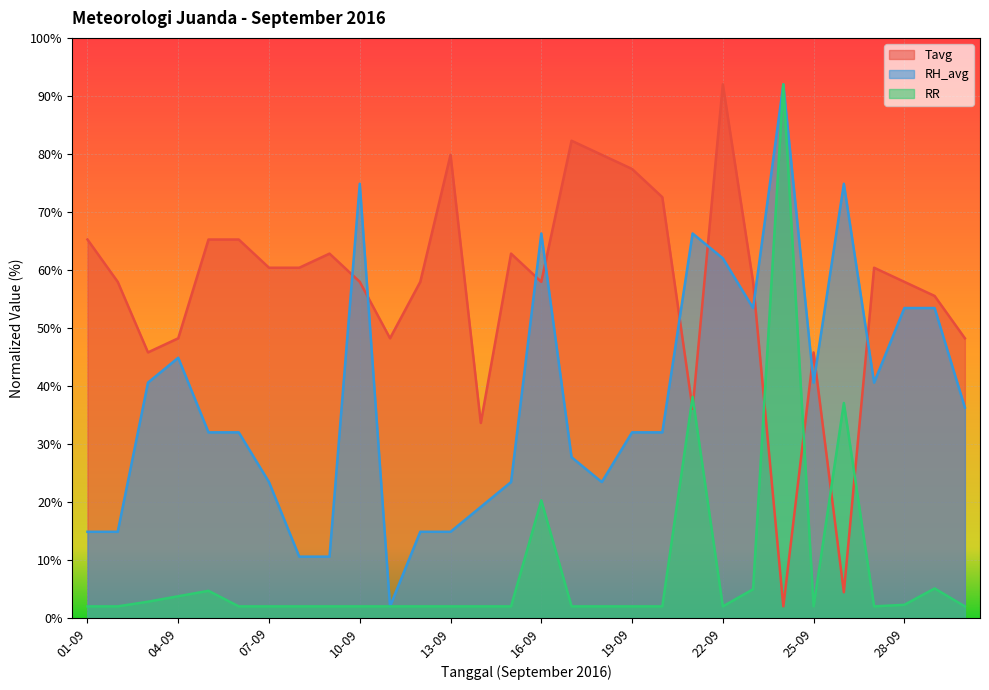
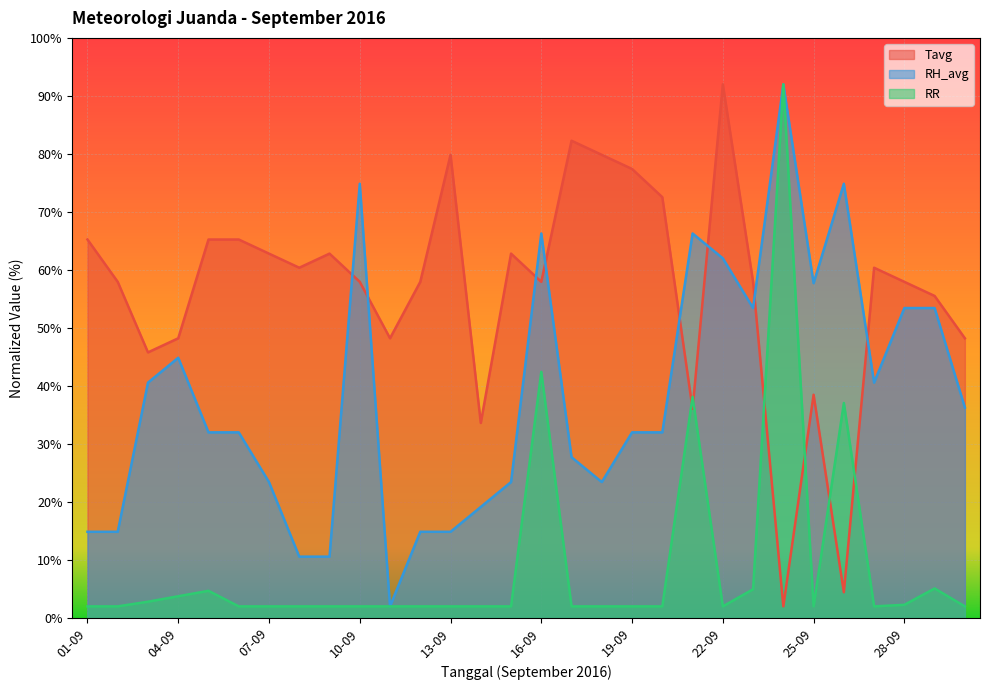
  {
    "Tavg": {
      "01-09": "65%",
      "04-09": "48%",
-     "07-09": "60%",
+     "07-09": "63%",
      "10-09": "58%",
      "13-09": "80%",
      "16-09": "58%",
      "19-09": "77%",
      "22-09": "92%",
-     "25-09": "46%",
+     "25-09": "38%",
      "28-09": "58%"
    },
    "RH_avg": {
      "01-09": "15%",
      "04-09": "45%",
      "07-09": "23%",
      "10-09": "75%",
      "13-09": "15%",
      "16-09": "66%",
      "19-09": "32%",
      "22-09": "62%",
-     "25-09": "41%",
+     "25-09": "58%",
      "28-09": "53%"
    },
    "RR": {
      "01-09": "2%",
      "04-09": "4%",
      "07-09": "2%",
      "10-09": "2%",
      "13-09": "2%",
-     "16-09": "20%",
+     "16-09": "42%",
      "19-09": "2%",
      "22-09": "2%",
      "25-09": "2%",
      "28-09": "2%"
    }
  }
